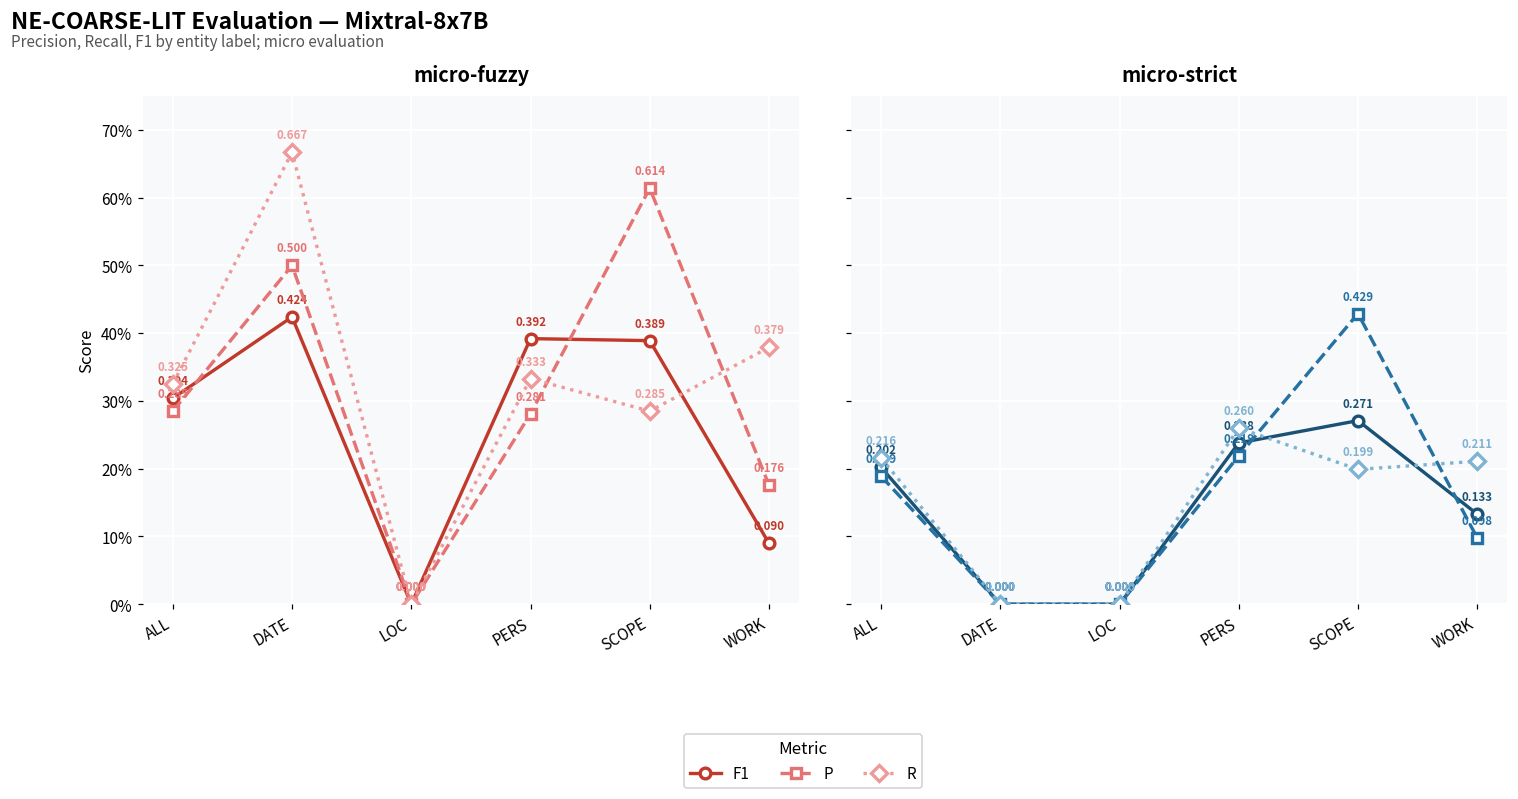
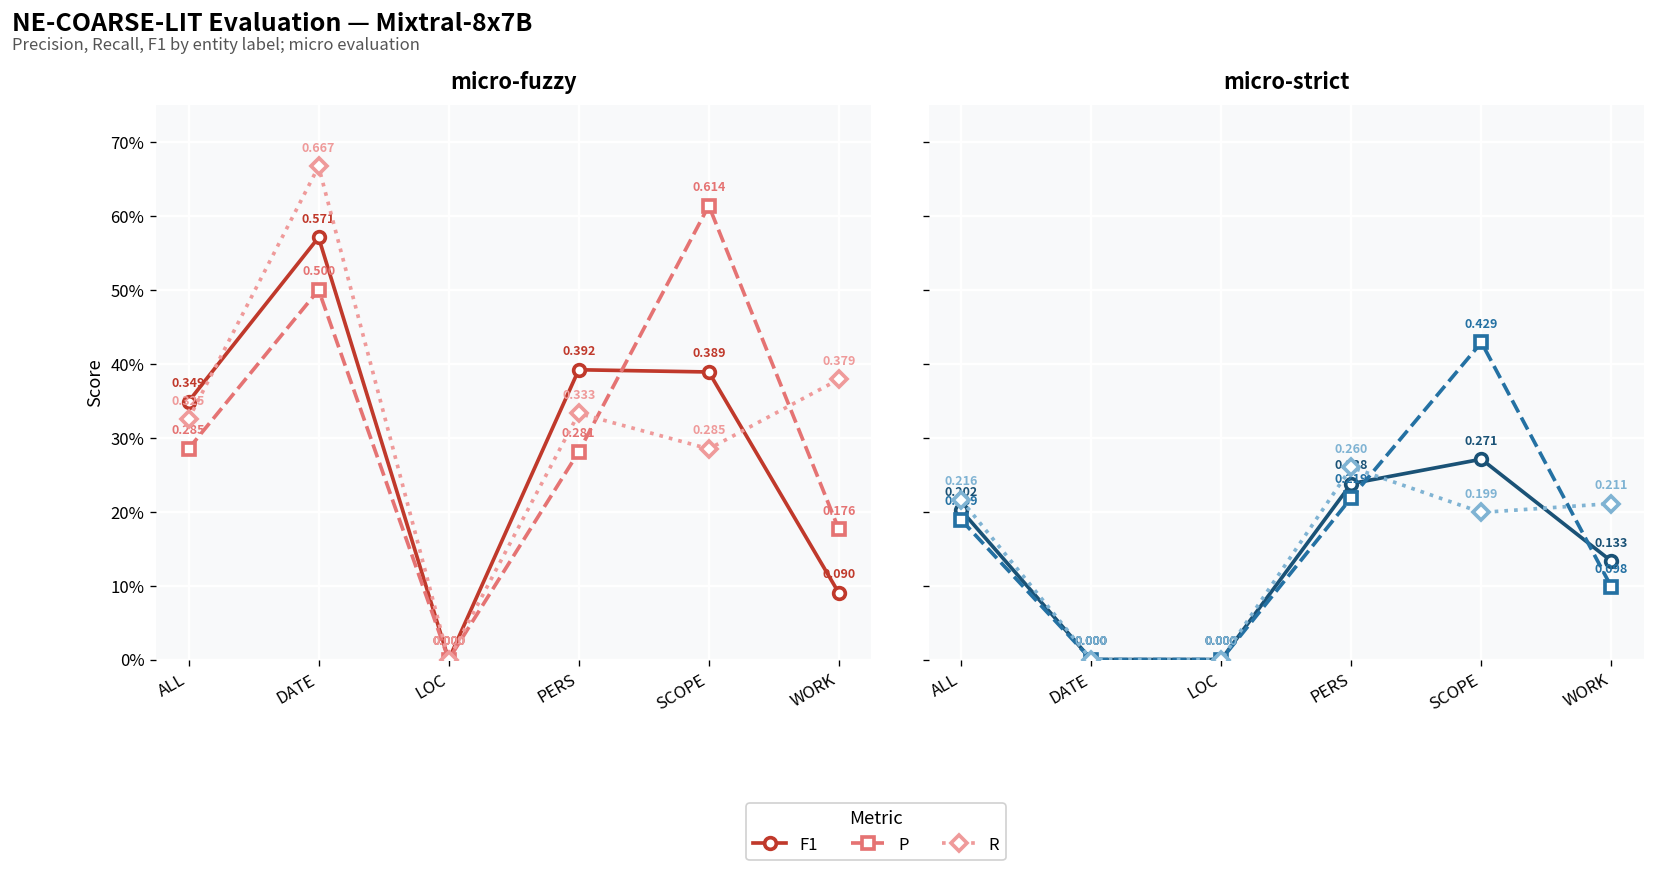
  {
    "micro-fuzzy": {
      "F1": {
-       "ALL": 0.304,
-       "DATE": 0.424,
+       "ALL": 0.349,
+       "DATE": 0.571,
        "PERS": 0.392,
        "SCOPE": 0.389,
        "WORK": 0.090
      }
    }
  }
